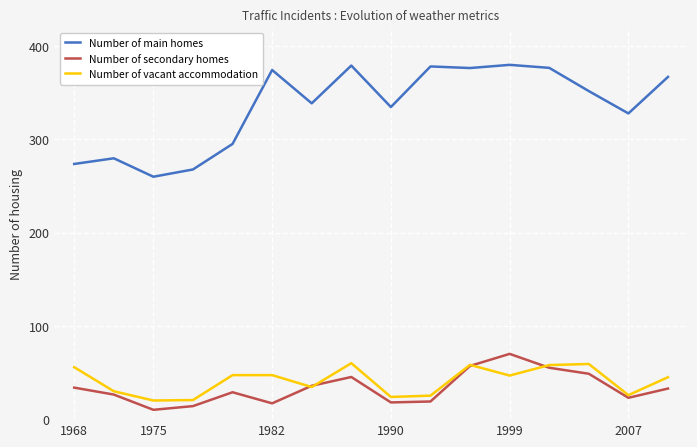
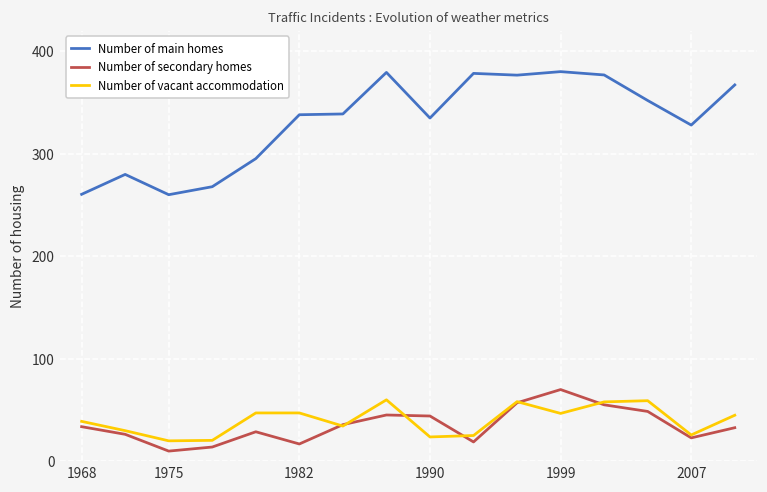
  {
    "Number of main homes": {
-     "1968": 270,
+     "1968": 260,
      "1975": 260,
-     "1982": 370,
+     "1982": 340,
      "1990": 330,
      "1999": 380,
      "2007": 330
    },
    "Number of secondary homes": {
      "1968": 30,
      "1975": 10,
      "1982": 20,
-     "1990": 20,
+     "1990": 40,
      "1999": 70,
      "2007": 20
    },
    "Number of vacant accommodation": {
-     "1968": 60,
+     "1968": 40,
      "1975": 20,
      "1982": 50,
      "1990": 20,
      "1999": 50,
      "2007": 30
    }
  }
